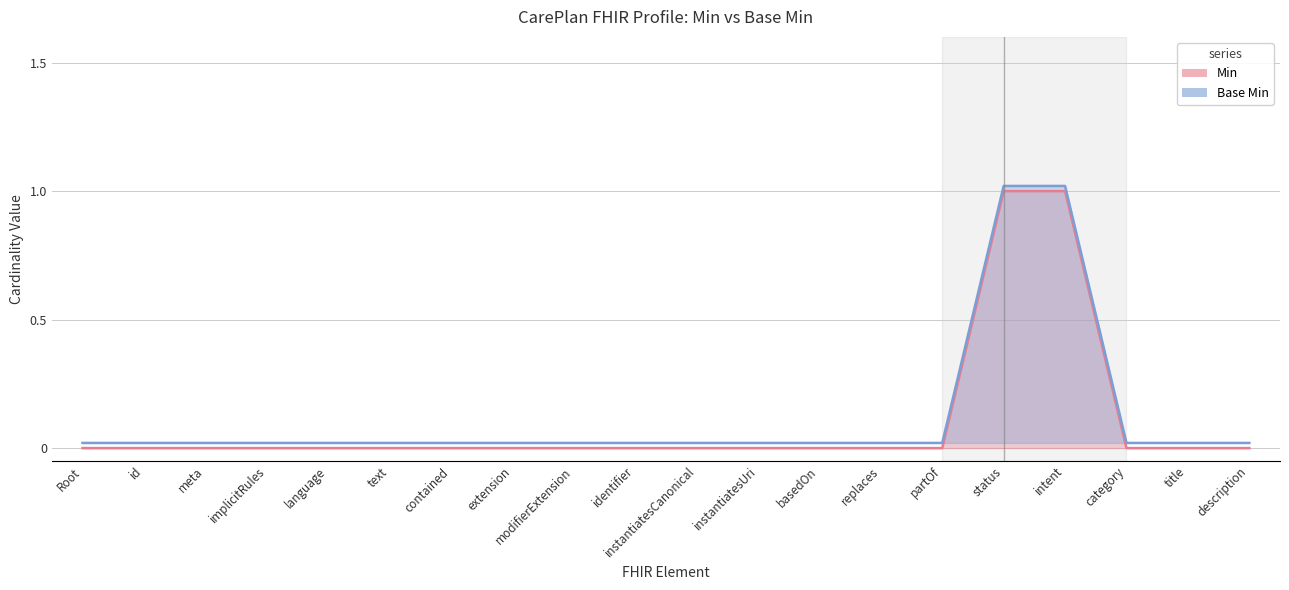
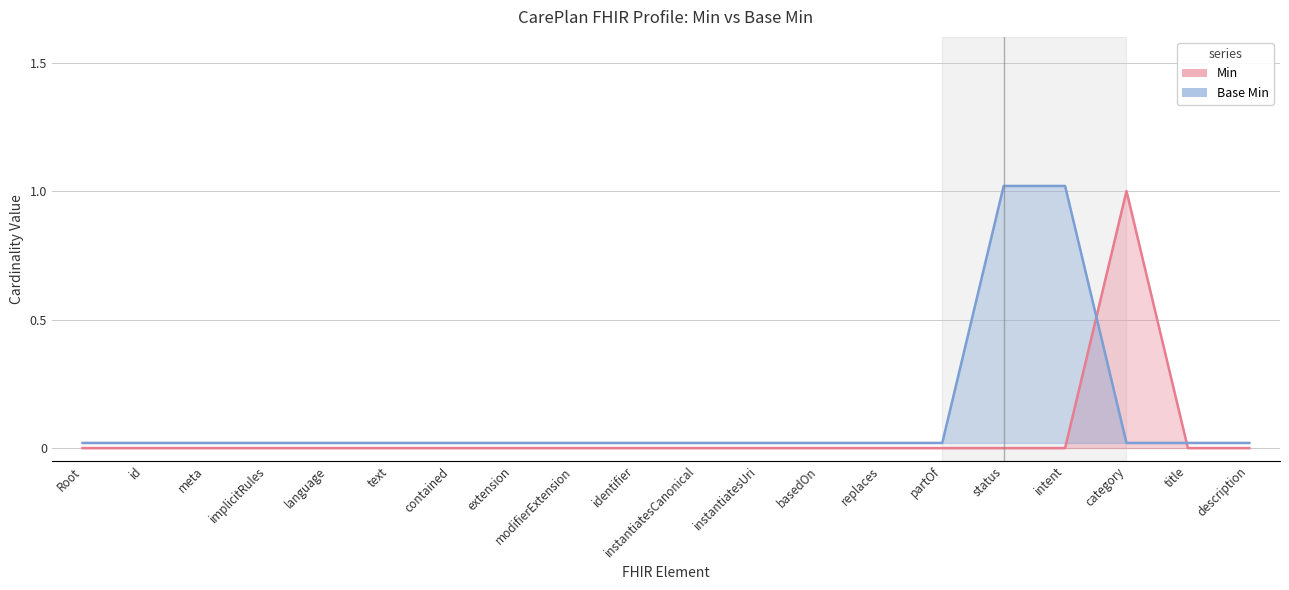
  {
    "Min": {
      "Root": 0,
      "id": 0,
      "meta": 0,
      "implicitRules": 0,
      "language": 0,
      "text": 0,
      "contained": 0,
      "extension": 0,
      "modifierExtension": 0,
      "identifier": 0,
      "instantiatesCanonical": 0,
      "instantiatesUri": 0,
      "basedOn": 0,
      "replaces": 0,
      "partOf": 0,
-     "status": 1,
-     "intent": 1,
-     "category": 0,
+     "status": 0,
+     "intent": 0,
+     "category": 1,
      "title": 0,
      "description": 0
    },
    "Base Min": {
      "Root": 0,
      "id": 0,
      "meta": 0,
      "implicitRules": 0,
      "language": 0,
      "text": 0,
      "contained": 0,
      "extension": 0,
      "modifierExtension": 0,
      "identifier": 0,
      "instantiatesCanonical": 0,
      "instantiatesUri": 0,
      "basedOn": 0,
      "replaces": 0,
      "partOf": 0,
      "status": 1.02,
      "intent": 1.02,
      "category": 0,
      "title": 0,
      "description": 0
    }
  }
